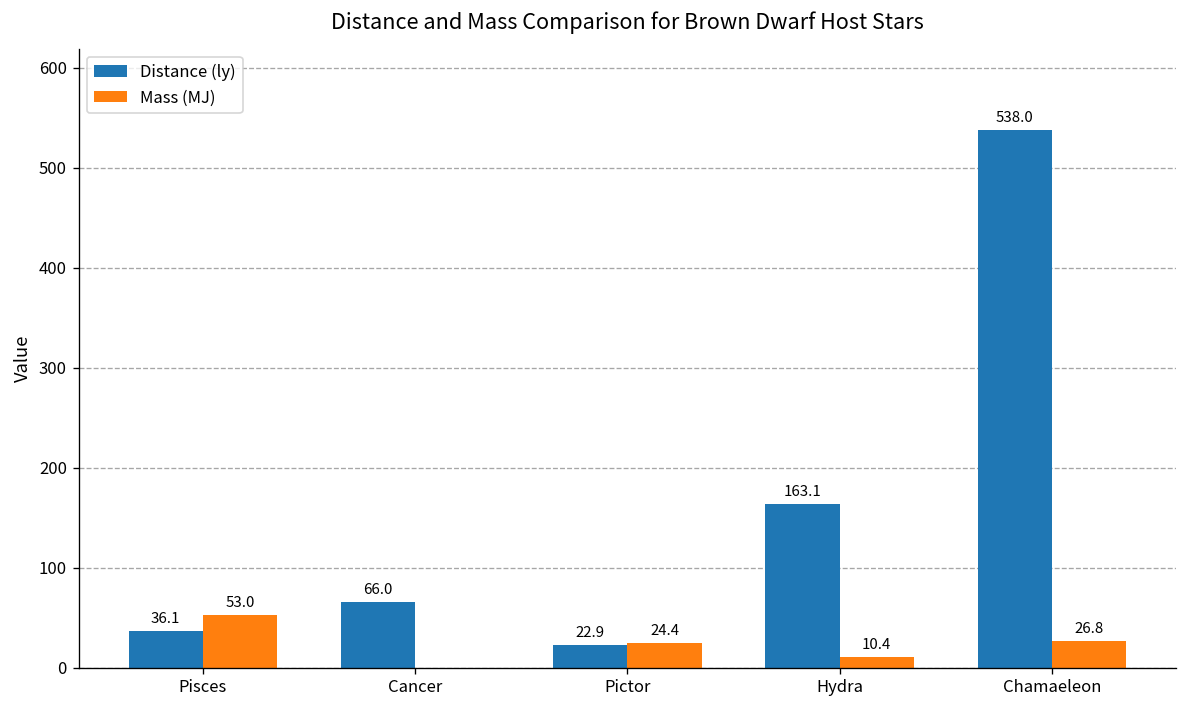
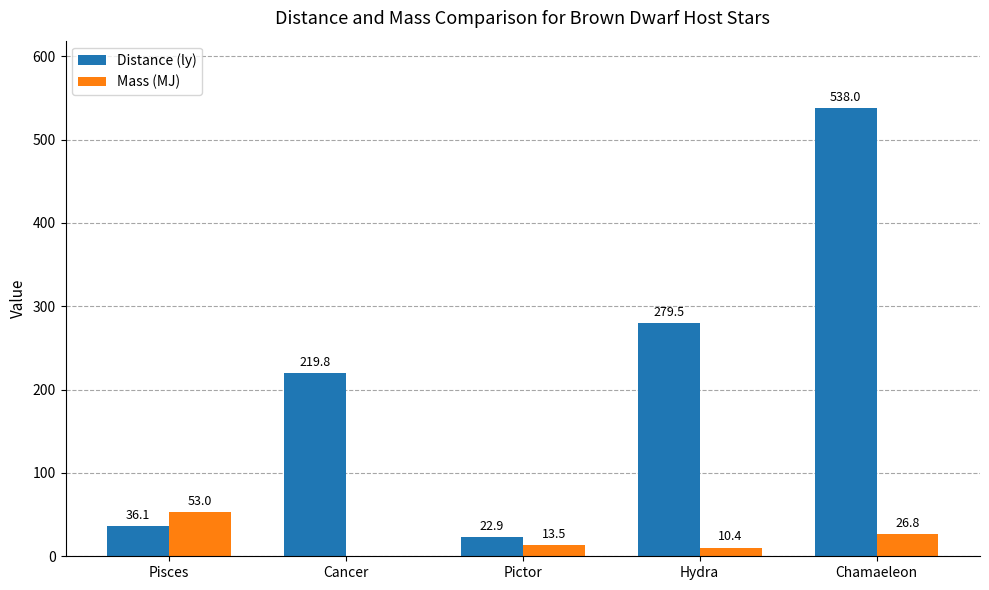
  {
    "Distance (ly)": {
      "Pisces": 36.1,
-     "Cancer": 66.0,
+     "Cancer": 219.8,
      "Pictor": 22.9,
-     "Hydra": 163.1,
+     "Hydra": 279.5,
      "Chamaeleon": 538.0
    },
    "Mass (MJ)": {
      "Pisces": 53.0,
-     "Pictor": 24.4,
+     "Pictor": 13.5,
      "Hydra": 10.4,
      "Chamaeleon": 26.8
    }
  }
